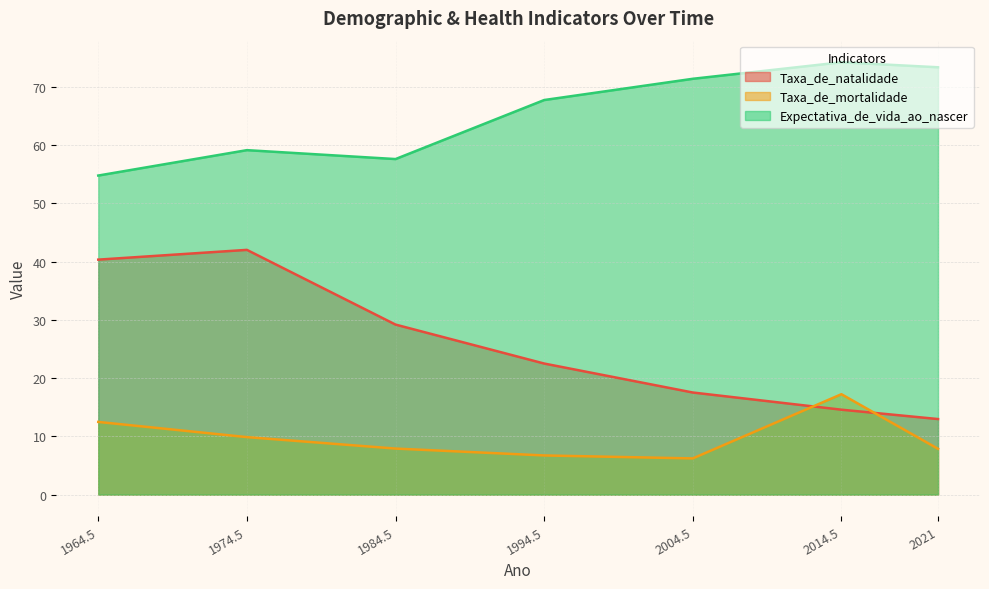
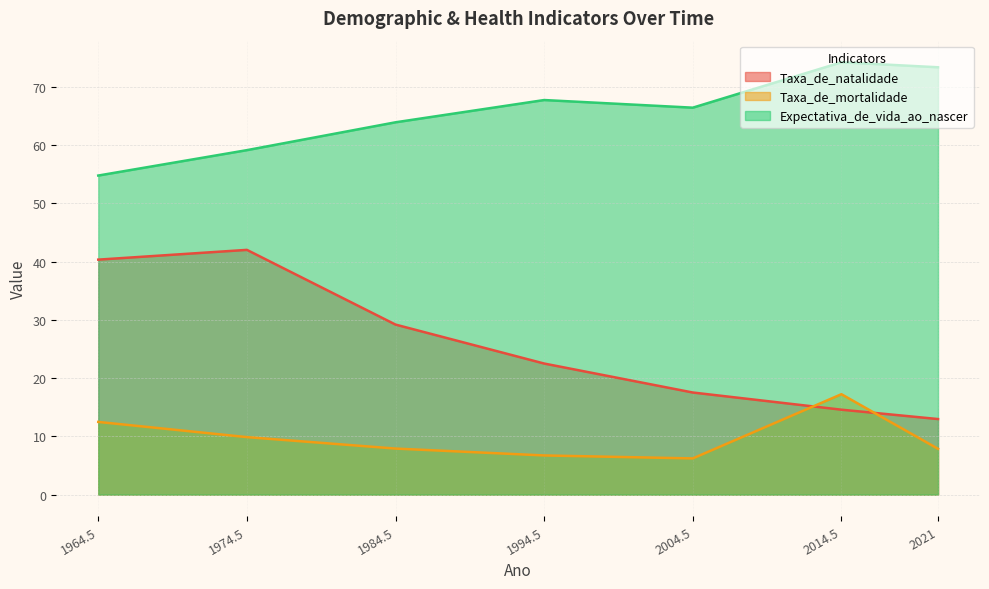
  {
    "Taxa_de_natalidade": {
      "1964.5": 40,
      "1974.5": 42,
      "1984.5": 29,
      "1994.5": 23,
      "2004.5": 18,
      "2014.5": 15,
      "2021": 13
    },
    "Taxa_de_mortalidade": {
      "1964.5": 12,
      "1974.5": 10,
      "1984.5": 8,
      "1994.5": 7,
      "2004.5": 6,
      "2014.5": 17,
      "2021": 8
    },
    "Expectativa_de_vida_ao_nascer": {
      "1964.5": 55,
      "1974.5": 59,
-     "1984.5": 58,
+     "1984.5": 64,
      "1994.5": 68,
-     "2004.5": 71
+     "2004.5": 66
    }
  }
